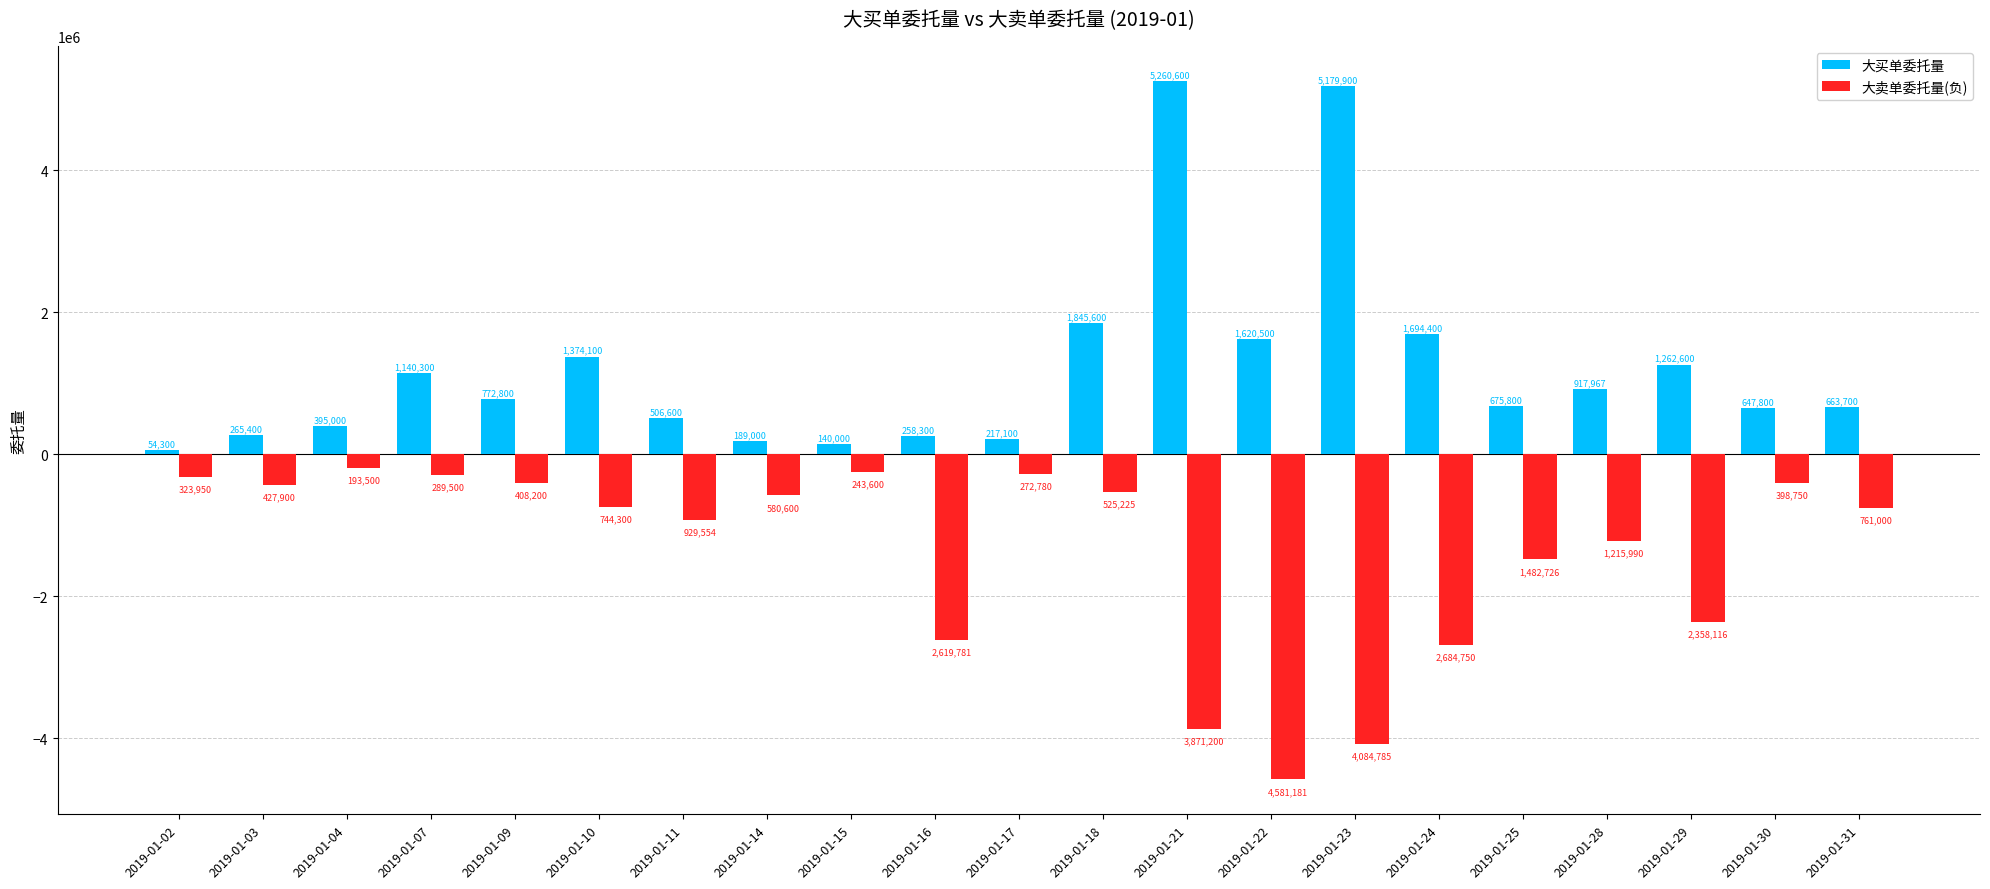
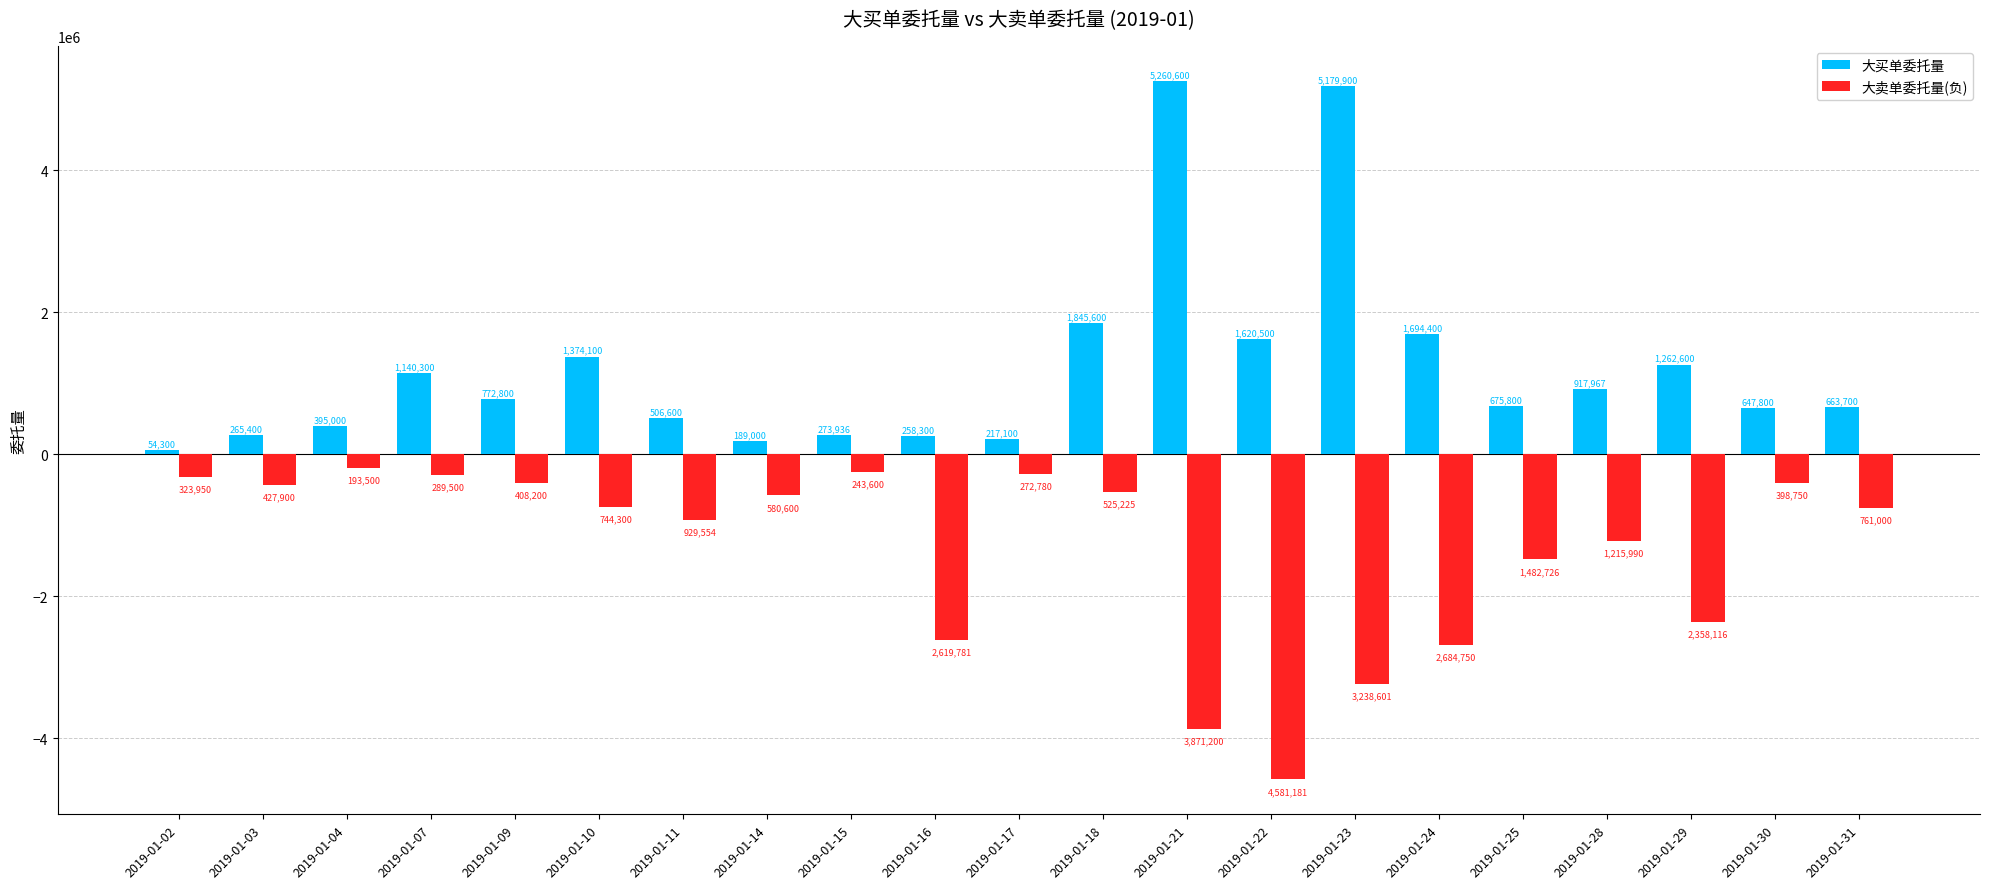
  {
    "大买单委托量": {
      "2019-01-02": "54,300",
      "2019-01-03": "265,400",
      "2019-01-04": "395,000",
      "2019-01-07": "1,140,300",
      "2019-01-09": "772,800",
      "2019-01-10": "1,374,100",
      "2019-01-11": "506,600",
      "2019-01-14": "189,000",
-     "2019-01-15": "140,000",
+     "2019-01-15": "273,936",
      "2019-01-16": "258,300",
      "2019-01-17": "217,100",
      "2019-01-18": "1,845,600",
      "2019-01-21": "5,260,600",
      "2019-01-22": "1,620,500",
      "2019-01-23": "5,179,900",
      "2019-01-24": "1,694,400",
      "2019-01-25": "675,800",
      "2019-01-28": "917,967",
      "2019-01-29": "1,262,600",
      "2019-01-30": "647,800",
      "2019-01-31": "663,700"
    },
    "大卖单委托量(负)": {
-     "2019-01-23": "4,084,785"
+     "2019-01-23": "3,238,601"
    }
  }
